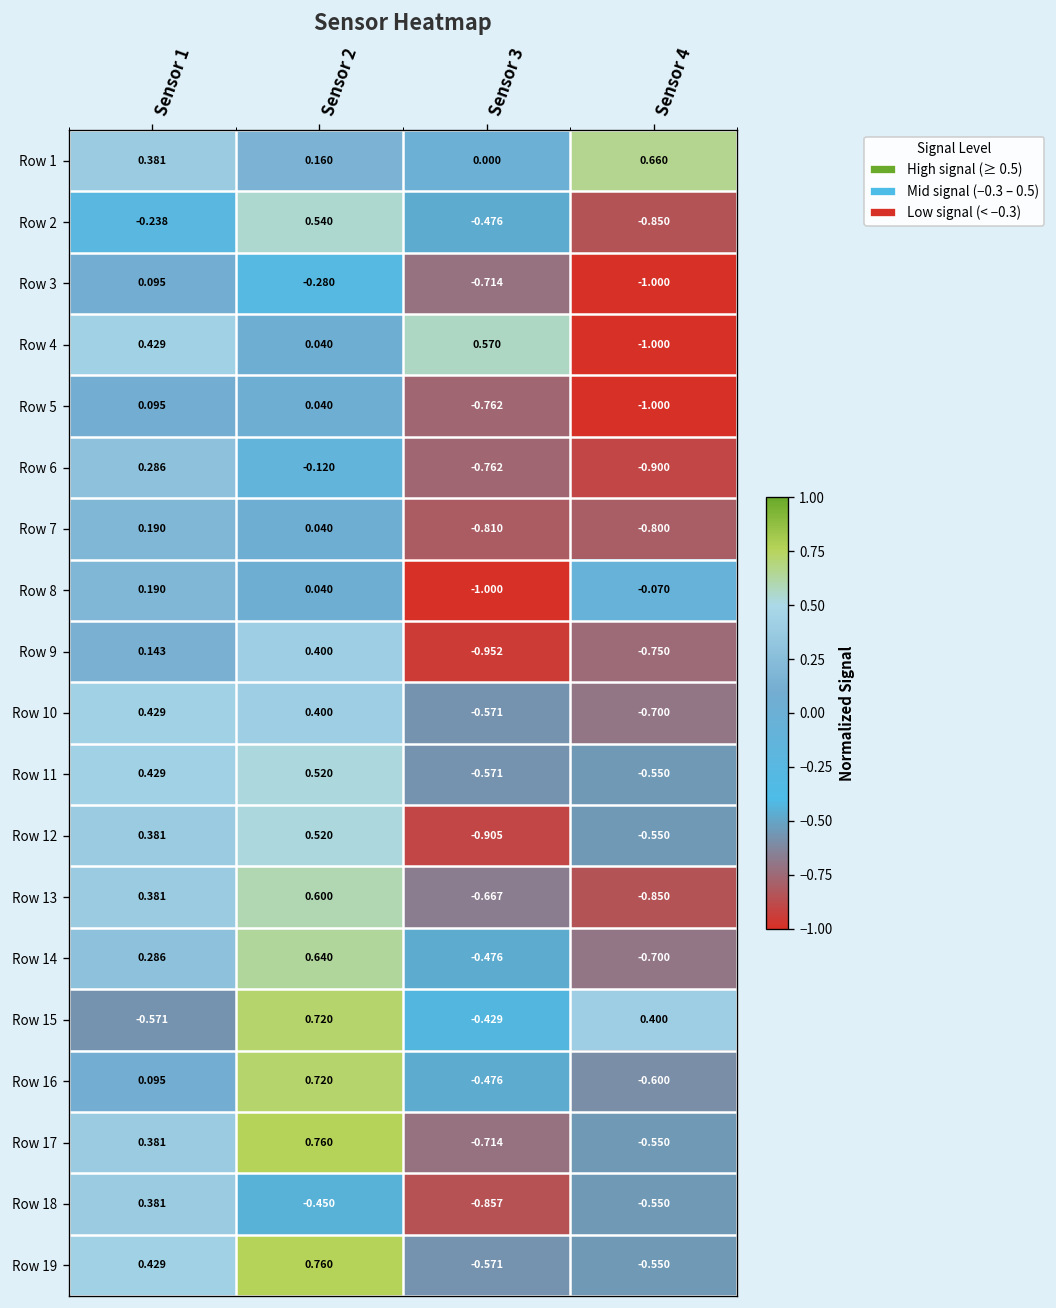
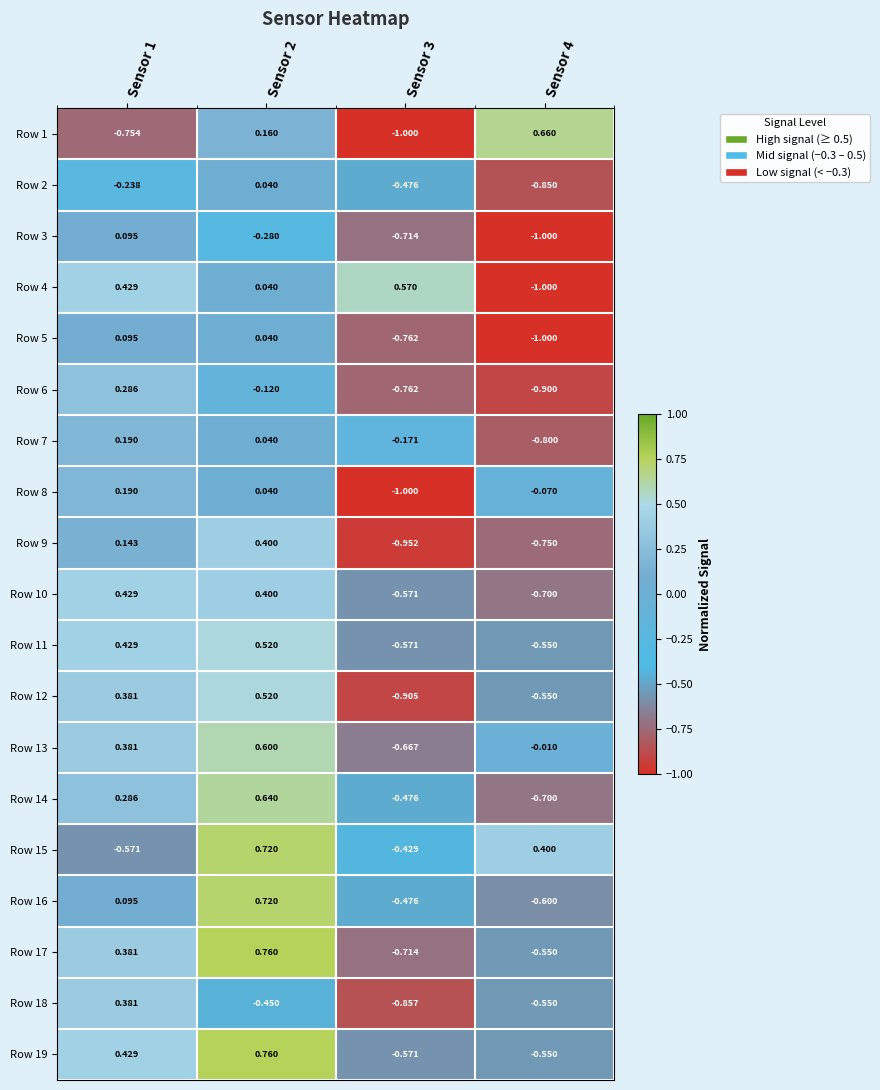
  {
    "Row 1": {
-     "Sensor 1": 0.381,
+     "Sensor 1": -0.754,
      "Sensor 2": 0.160,
-     "Sensor 3": 0.000,
+     "Sensor 3": -1.000,
      "Sensor 4": 0.660
    },
    "Row 2": {
      "Sensor 1": -0.238,
-     "Sensor 2": 0.540,
+     "Sensor 2": 0.040,
      "Sensor 3": -0.476,
      "Sensor 4": -0.850
    },
    "Row 3": {
      "Sensor 1": 0.095,
      "Sensor 2": -0.280,
      "Sensor 3": -0.714,
      "Sensor 4": -1.000
    },
    "Row 4": {
      "Sensor 1": 0.429,
      "Sensor 2": 0.040,
      "Sensor 3": 0.570,
      "Sensor 4": -1.000
    },
    "Row 5": {
      "Sensor 1": 0.095,
      "Sensor 2": 0.040,
      "Sensor 3": -0.762,
      "Sensor 4": -1.000
    },
    "Row 6": {
      "Sensor 1": 0.286,
      "Sensor 2": -0.120,
      "Sensor 3": -0.762,
      "Sensor 4": -0.900
    },
    "Row 7": {
      "Sensor 1": 0.190,
      "Sensor 2": 0.040,
-     "Sensor 3": -0.810,
+     "Sensor 3": -0.171,
      "Sensor 4": -0.800
    },
    "Row 8": {
      "Sensor 1": 0.190,
      "Sensor 2": 0.040,
      "Sensor 3": -1.000,
      "Sensor 4": -0.070
    },
    "Row 9": {
      "Sensor 1": 0.143,
      "Sensor 2": 0.400,
      "Sensor 3": -0.952,
      "Sensor 4": -0.750
    },
    "Row 10": {
      "Sensor 1": 0.429,
      "Sensor 2": 0.400,
      "Sensor 3": -0.571,
      "Sensor 4": -0.700
    },
    "Row 11": {
      "Sensor 1": 0.429,
      "Sensor 2": 0.520,
      "Sensor 3": -0.571,
      "Sensor 4": -0.550
    },
    "Row 12": {
      "Sensor 1": 0.381,
      "Sensor 2": 0.520,
      "Sensor 3": -0.905,
      "Sensor 4": -0.550
    },
    "Row 13": {
      "Sensor 1": 0.381,
      "Sensor 2": 0.600,
      "Sensor 3": -0.667,
-     "Sensor 4": -0.850
+     "Sensor 4": -0.010
    },
    "Row 14": {
      "Sensor 1": 0.286,
      "Sensor 2": 0.640,
      "Sensor 3": -0.476,
      "Sensor 4": -0.700
    },
    "Row 15": {
      "Sensor 1": -0.571,
      "Sensor 2": 0.720,
      "Sensor 3": -0.429,
      "Sensor 4": 0.400
    },
    "Row 16": {
      "Sensor 1": 0.095,
      "Sensor 2": 0.720,
      "Sensor 3": -0.476,
      "Sensor 4": -0.600
    },
    "Row 17": {
      "Sensor 1": 0.381,
      "Sensor 2": 0.760,
      "Sensor 3": -0.714,
      "Sensor 4": -0.550
    },
    "Row 18": {
      "Sensor 1": 0.381,
      "Sensor 2": -0.450,
      "Sensor 3": -0.857,
      "Sensor 4": -0.550
    },
    "Row 19": {
      "Sensor 1": 0.429,
      "Sensor 2": 0.760,
      "Sensor 3": -0.571,
      "Sensor 4": -0.550
    }
  }
